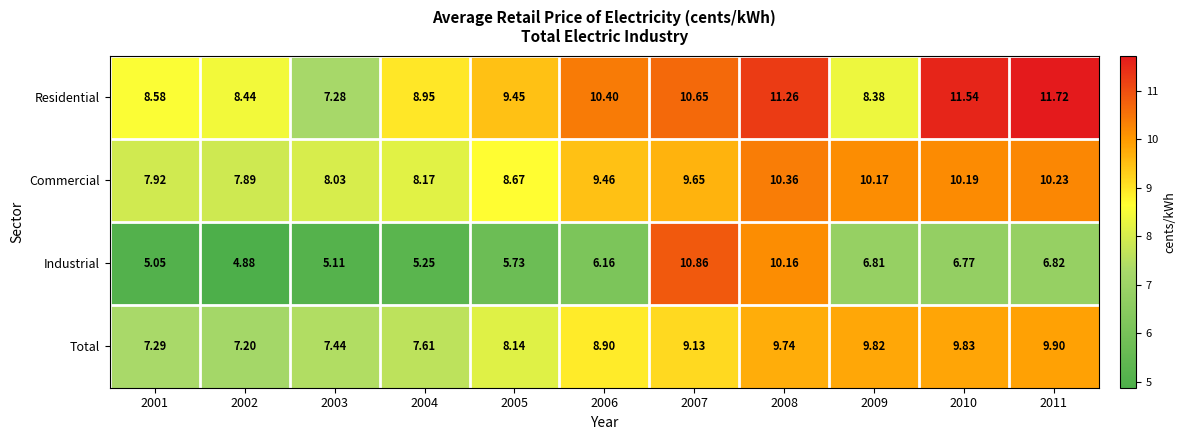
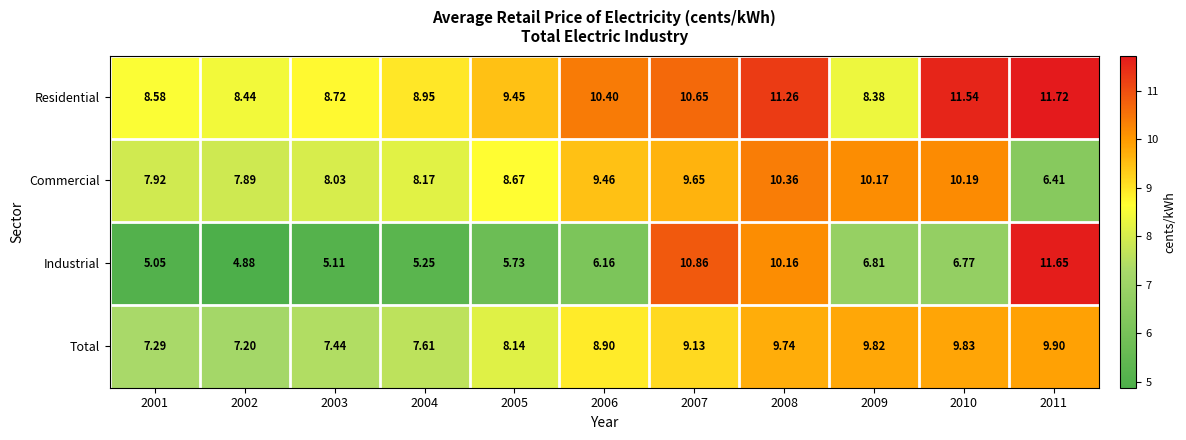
  {
    "Residential": {
      "2001": 8.58,
      "2002": 8.44,
-     "2003": 7.28,
+     "2003": 8.72,
      "2004": 8.95,
      "2005": 9.45,
      "2006": 10.40,
      "2007": 10.65,
      "2008": 11.26,
      "2009": 8.38,
      "2010": 11.54,
      "2011": 11.72
    },
    "Commercial": {
      "2001": 7.92,
      "2002": 7.89,
      "2003": 8.03,
      "2004": 8.17,
      "2005": 8.67,
      "2006": 9.46,
      "2007": 9.65,
      "2008": 10.36,
      "2009": 10.17,
      "2010": 10.19,
-     "2011": 10.23
+     "2011": 6.41
    },
    "Industrial": {
      "2001": 5.05,
      "2002": 4.88,
      "2003": 5.11,
      "2004": 5.25,
      "2005": 5.73,
      "2006": 6.16,
      "2007": 10.86,
      "2008": 10.16,
      "2009": 6.81,
      "2010": 6.77,
-     "2011": 6.82
+     "2011": 11.65
    },
    "Total": {
      "2001": 7.29,
      "2002": 7.20,
      "2003": 7.44,
      "2004": 7.61,
      "2005": 8.14,
      "2006": 8.90,
      "2007": 9.13,
      "2008": 9.74,
      "2009": 9.82,
      "2010": 9.83,
      "2011": 9.90
    }
  }
